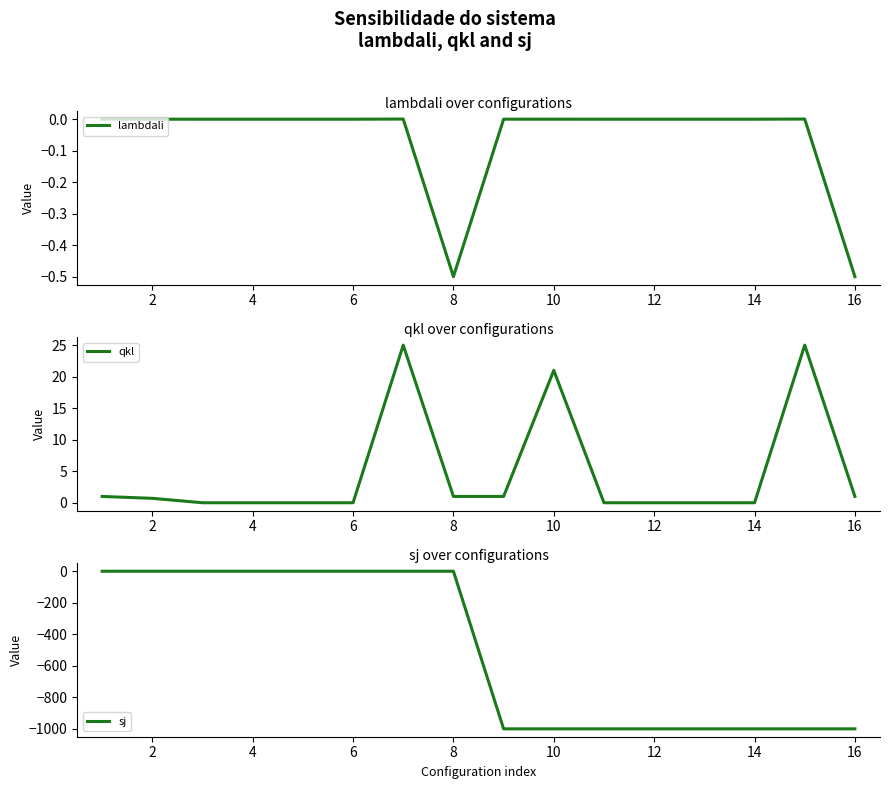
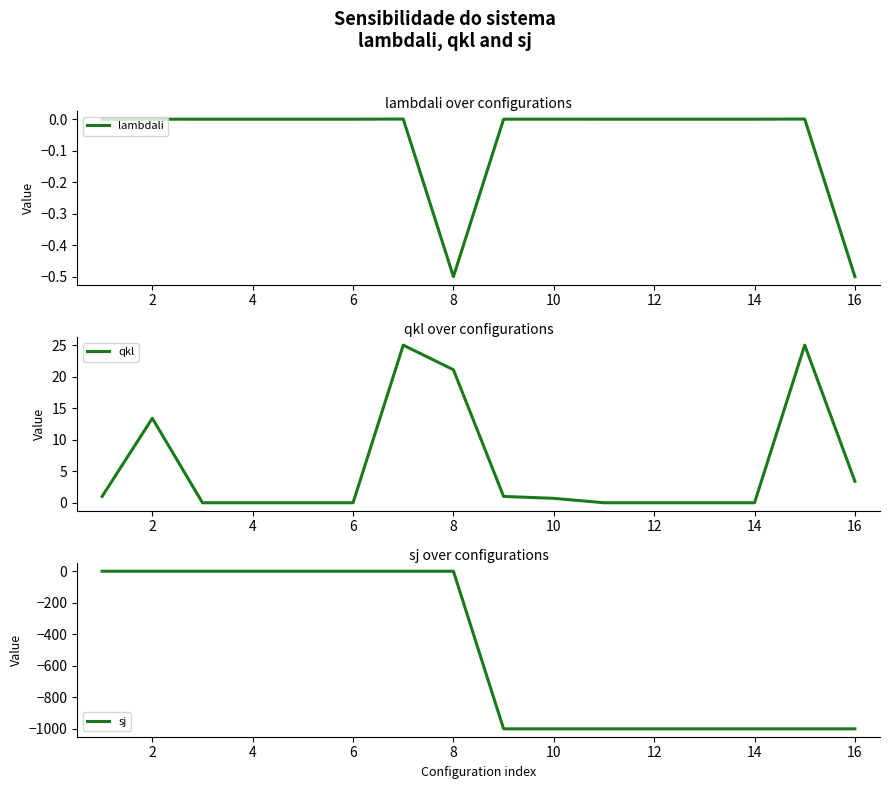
  {
    "lambdali over configurations": {
      "4": 0.00,
      "6": 0.00,
      "8": -0.50,
      "10": 0.00,
      "12": 0.00,
      "14": 0.00,
      "16": -0.50
    },
    "qkl over configurations": {
-     "2": 1,
+     "2": 13,
      "4": 0,
      "6": 0,
-     "8": 1,
-     "10": 21,
+     "8": 21,
+     "10": 1,
      "12": 0,
      "14": 0,
-     "16": 1
+     "16": 3
    },
    "sj over configurations": {
      "2": 0,
      "4": 0,
      "6": 0,
      "8": 0,
      "10": -1000,
      "12": -1000,
      "14": -1000,
      "16": -1000
    }
  }
